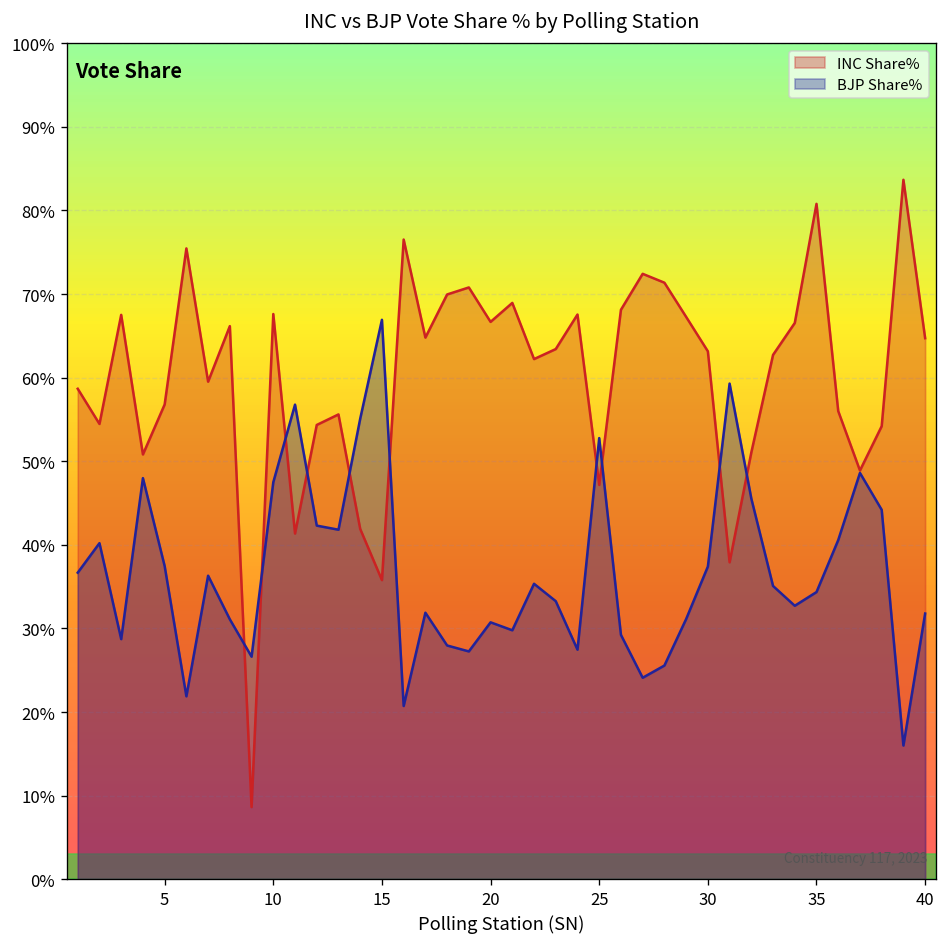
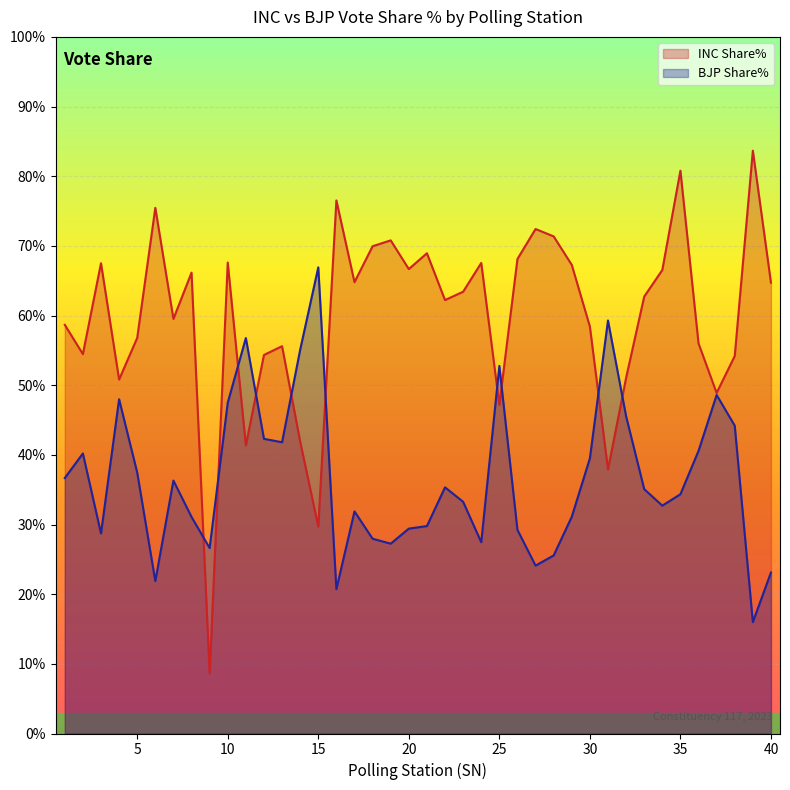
  {
    "INC Share%": {
      "5": "57%",
      "10": "68%",
-     "15": "36%",
+     "15": "30%",
      "20": "67%",
      "25": "47%",
-     "30": "63%",
+     "30": "58%",
      "35": "81%",
      "40": "65%"
    },
    "BJP Share%": {
      "5": "37%",
      "10": "47%",
      "15": "67%",
-     "20": "31%",
+     "20": "29%",
      "25": "53%",
-     "30": "37%",
+     "30": "40%",
      "35": "34%",
-     "40": "32%"
+     "40": "23%"
    }
  }
